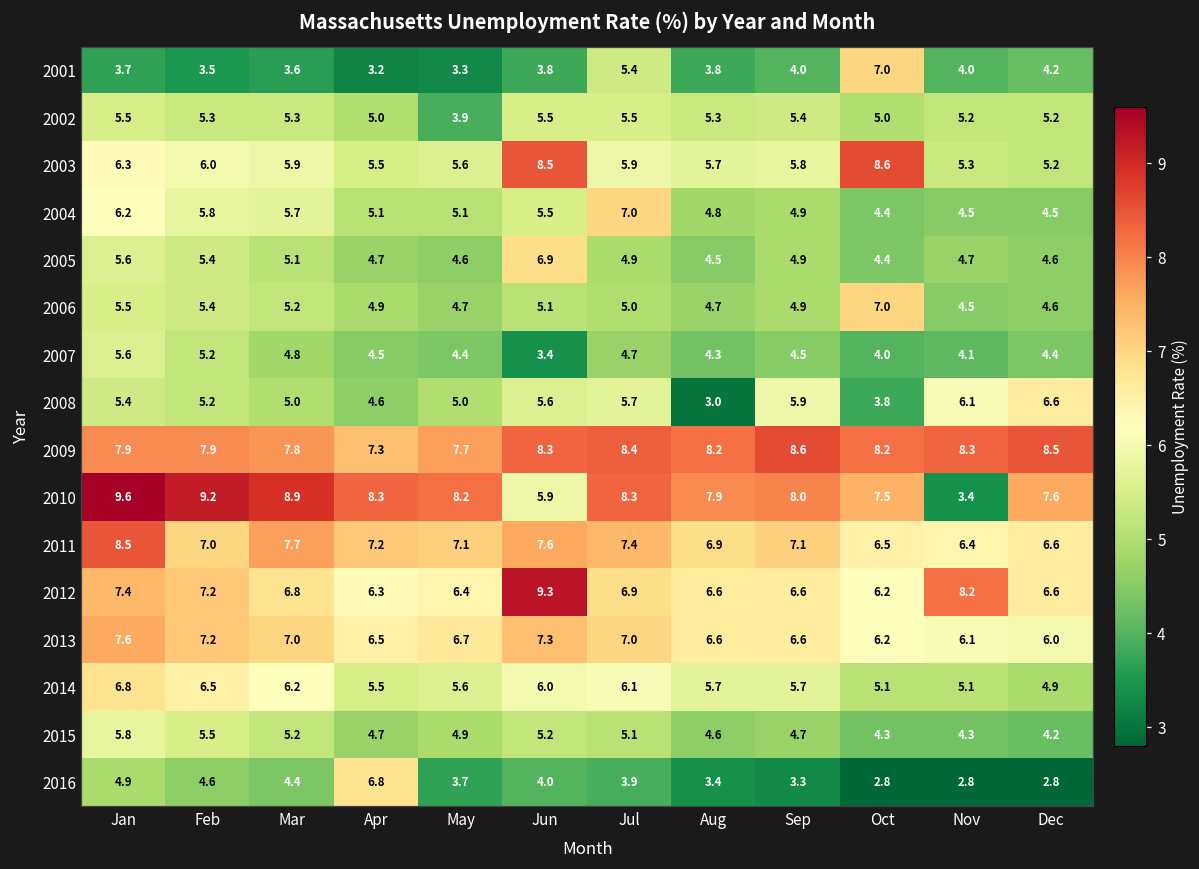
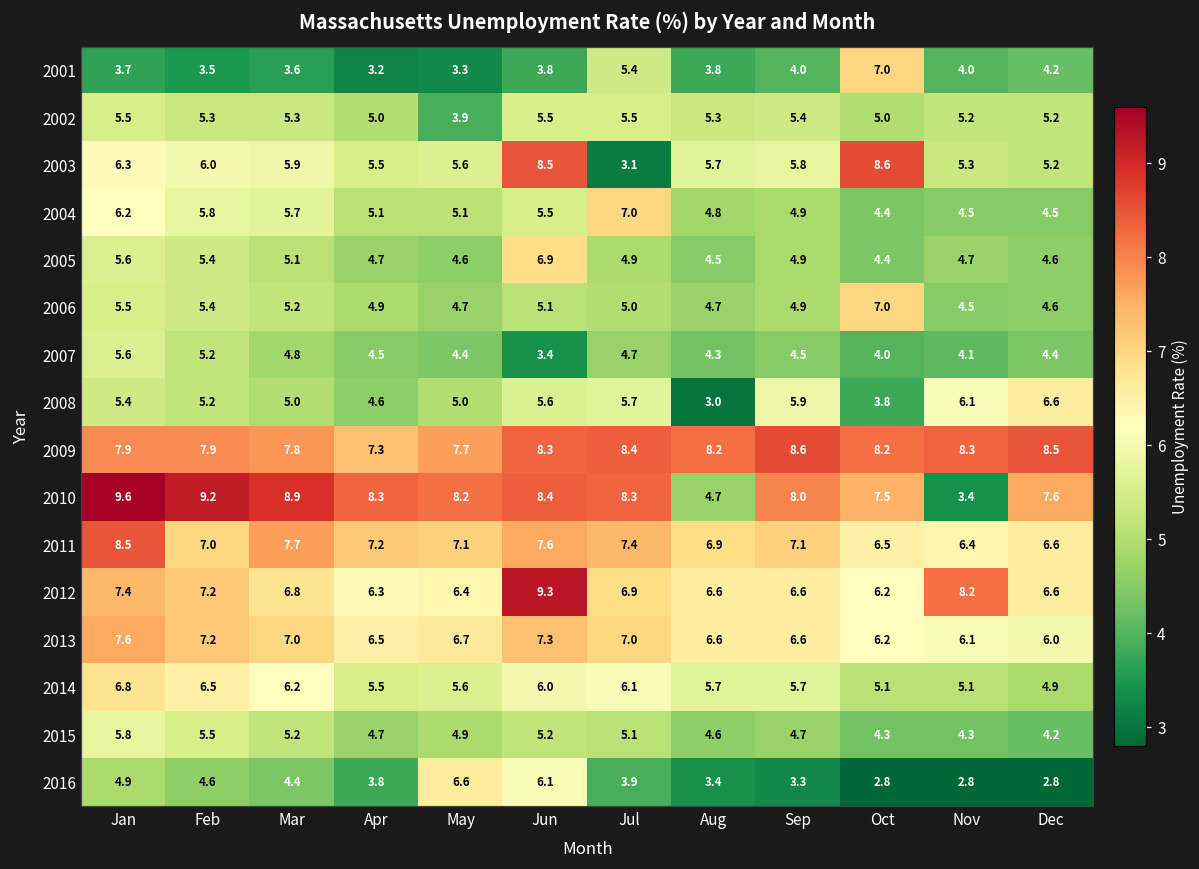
  {
    "2001": {
      "Jan": 3.7,
      "Feb": 3.5,
      "Mar": 3.6,
      "Apr": 3.2,
      "May": 3.3,
      "Jun": 3.8,
      "Jul": 5.4,
      "Aug": 3.8,
      "Sep": 4.0,
      "Oct": 7.0,
      "Nov": 4.0,
      "Dec": 4.2
    },
    "2002": {
      "Jan": 5.5,
      "Feb": 5.3,
      "Mar": 5.3,
      "Apr": 5.0,
      "May": 3.9,
      "Jun": 5.5,
      "Jul": 5.5,
      "Aug": 5.3,
      "Sep": 5.4,
      "Oct": 5.0,
      "Nov": 5.2,
      "Dec": 5.2
    },
    "2003": {
      "Jan": 6.3,
      "Feb": 6.0,
      "Mar": 5.9,
      "Apr": 5.5,
      "May": 5.6,
      "Jun": 8.5,
-     "Jul": 5.9,
+     "Jul": 3.1,
      "Aug": 5.7,
      "Sep": 5.8,
      "Oct": 8.6,
      "Nov": 5.3,
      "Dec": 5.2
    },
    "2004": {
      "Jan": 6.2,
      "Feb": 5.8,
      "Mar": 5.7,
      "Apr": 5.1,
      "May": 5.1,
      "Jun": 5.5,
      "Jul": 7.0,
      "Aug": 4.8,
      "Sep": 4.9,
      "Oct": 4.4,
      "Nov": 4.5,
      "Dec": 4.5
    },
    "2005": {
      "Jan": 5.6,
      "Feb": 5.4,
      "Mar": 5.1,
      "Apr": 4.7,
      "May": 4.6,
      "Jun": 6.9,
      "Jul": 4.9,
      "Aug": 4.5,
      "Sep": 4.9,
      "Oct": 4.4,
      "Nov": 4.7,
      "Dec": 4.6
    },
    "2006": {
      "Jan": 5.5,
      "Feb": 5.4,
      "Mar": 5.2,
      "Apr": 4.9,
      "May": 4.7,
      "Jun": 5.1,
      "Jul": 5.0,
      "Aug": 4.7,
      "Sep": 4.9,
      "Oct": 7.0,
      "Nov": 4.5,
      "Dec": 4.6
    },
    "2007": {
      "Jan": 5.6,
      "Feb": 5.2,
      "Mar": 4.8,
      "Apr": 4.5,
      "May": 4.4,
      "Jun": 3.4,
      "Jul": 4.7,
      "Aug": 4.3,
      "Sep": 4.5,
      "Oct": 4.0,
      "Nov": 4.1,
      "Dec": 4.4
    },
    "2008": {
      "Jan": 5.4,
      "Feb": 5.2,
      "Mar": 5.0,
      "Apr": 4.6,
      "May": 5.0,
      "Jun": 5.6,
      "Jul": 5.7,
      "Aug": 3.0,
      "Sep": 5.9,
      "Oct": 3.8,
      "Nov": 6.1,
      "Dec": 6.6
    },
    "2009": {
      "Jan": 7.9,
      "Feb": 7.9,
      "Mar": 7.8,
      "Apr": 7.3,
      "May": 7.7,
      "Jun": 8.3,
      "Jul": 8.4,
      "Aug": 8.2,
      "Sep": 8.6,
      "Oct": 8.2,
      "Nov": 8.3,
      "Dec": 8.5
    },
    "2010": {
      "Jan": 9.6,
      "Feb": 9.2,
      "Mar": 8.9,
      "Apr": 8.3,
      "May": 8.2,
-     "Jun": 5.9,
+     "Jun": 8.4,
      "Jul": 8.3,
-     "Aug": 7.9,
+     "Aug": 4.7,
      "Sep": 8.0,
      "Oct": 7.5,
      "Nov": 3.4,
      "Dec": 7.6
    },
    "2011": {
      "Jan": 8.5,
      "Feb": 7.0,
      "Mar": 7.7,
      "Apr": 7.2,
      "May": 7.1,
      "Jun": 7.6,
      "Jul": 7.4,
      "Aug": 6.9,
      "Sep": 7.1,
      "Oct": 6.5,
      "Nov": 6.4,
      "Dec": 6.6
    },
    "2012": {
      "Jan": 7.4,
      "Feb": 7.2,
      "Mar": 6.8,
      "Apr": 6.3,
      "May": 6.4,
      "Jun": 9.3,
      "Jul": 6.9,
      "Aug": 6.6,
      "Sep": 6.6,
      "Oct": 6.2,
      "Nov": 8.2,
      "Dec": 6.6
    },
    "2013": {
      "Jan": 7.6,
      "Feb": 7.2,
      "Mar": 7.0,
      "Apr": 6.5,
      "May": 6.7,
      "Jun": 7.3,
      "Jul": 7.0,
      "Aug": 6.6,
      "Sep": 6.6,
      "Oct": 6.2,
      "Nov": 6.1,
      "Dec": 6.0
    },
    "2014": {
      "Jan": 6.8,
      "Feb": 6.5,
      "Mar": 6.2,
      "Apr": 5.5,
      "May": 5.6,
      "Jun": 6.0,
      "Jul": 6.1,
      "Aug": 5.7,
      "Sep": 5.7,
      "Oct": 5.1,
      "Nov": 5.1,
      "Dec": 4.9
    },
    "2015": {
      "Jan": 5.8,
      "Feb": 5.5,
      "Mar": 5.2,
      "Apr": 4.7,
      "May": 4.9,
      "Jun": 5.2,
      "Jul": 5.1,
      "Aug": 4.6,
      "Sep": 4.7,
      "Oct": 4.3,
      "Nov": 4.3,
      "Dec": 4.2
    },
    "2016": {
      "Jan": 4.9,
      "Feb": 4.6,
      "Mar": 4.4,
-     "Apr": 6.8,
-     "May": 3.7,
-     "Jun": 4.0,
+     "Apr": 3.8,
+     "May": 6.6,
+     "Jun": 6.1,
      "Jul": 3.9,
      "Aug": 3.4,
      "Sep": 3.3,
      "Oct": 2.8,
      "Nov": 2.8,
      "Dec": 2.8
    }
  }
